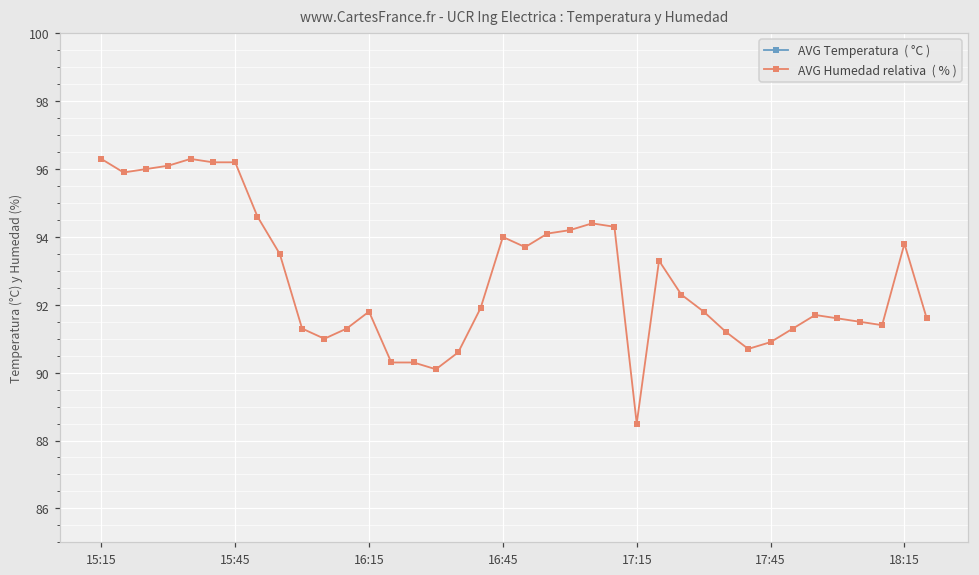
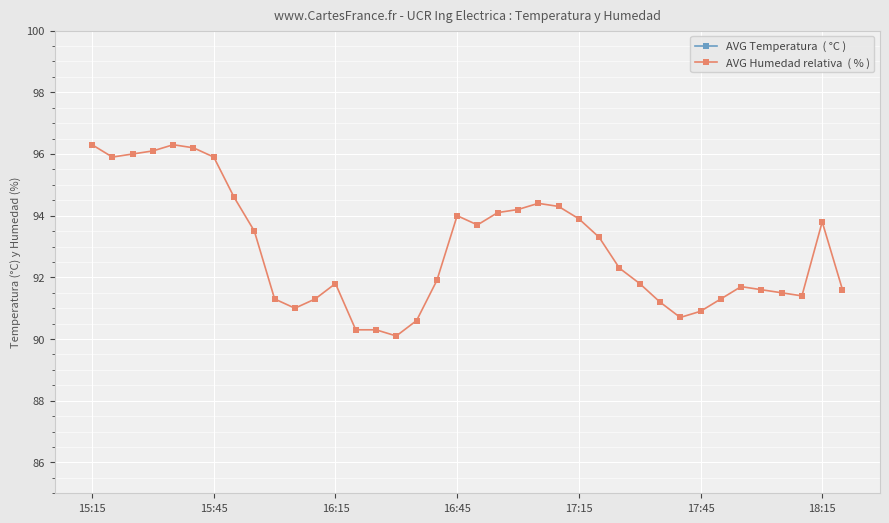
  {
    "AVG Humedad relativa ( % )": {
      "15:15": 96.3,
-     "15:45": 96.2,
+     "15:45": 95.9,
      "16:15": 91.8,
      "16:45": 94.0,
-     "17:15": 88.5,
+     "17:15": 93.9,
      "17:45": 90.9,
      "18:15": 93.8
    }
  }
